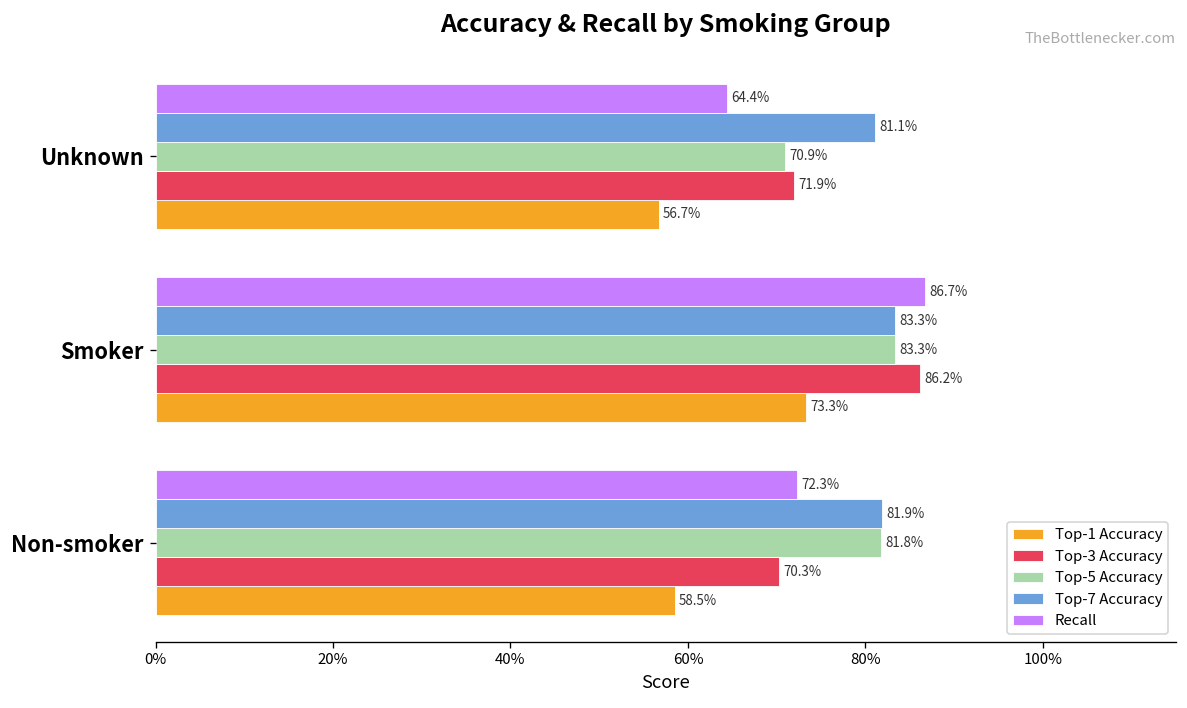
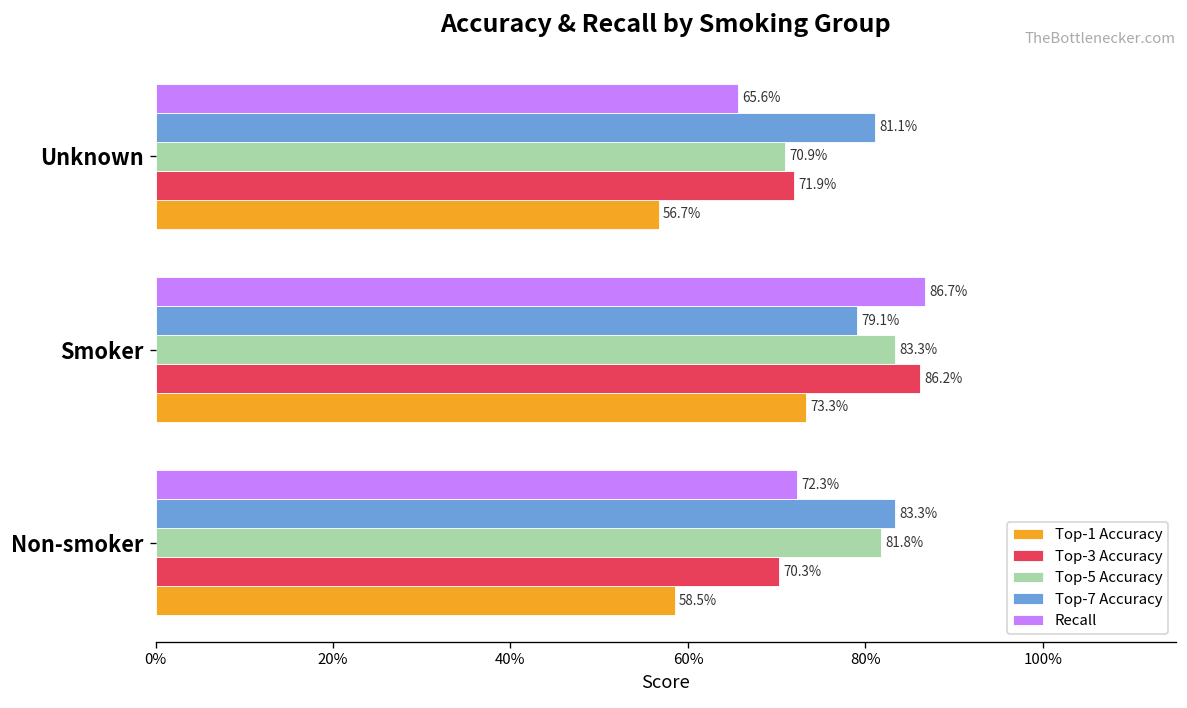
  {
    "Top-1 Accuracy": {
      "Unknown": "56.7%",
      "Smoker": "73.3%",
      "Non-smoker": "58.5%"
    },
    "Top-3 Accuracy": {
      "Unknown": "71.9%",
      "Smoker": "86.2%",
      "Non-smoker": "70.3%"
    },
    "Top-5 Accuracy": {
      "Unknown": "70.9%",
      "Smoker": "83.3%",
      "Non-smoker": "81.8%"
    },
    "Top-7 Accuracy": {
      "Unknown": "81.1%",
-     "Smoker": "83.3%",
-     "Non-smoker": "81.9%"
+     "Smoker": "79.1%",
+     "Non-smoker": "83.3%"
    },
    "Recall": {
-     "Unknown": "64.4%",
+     "Unknown": "65.6%",
      "Smoker": "86.7%",
      "Non-smoker": "72.3%"
    }
  }
